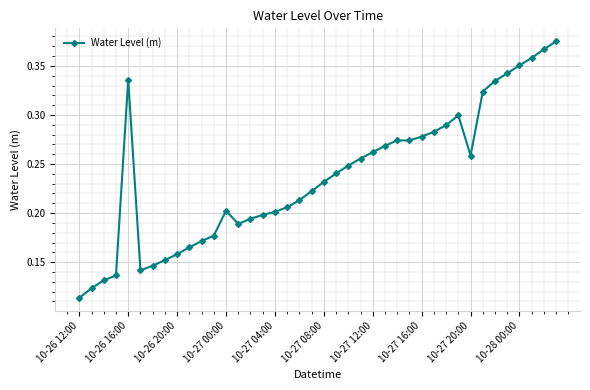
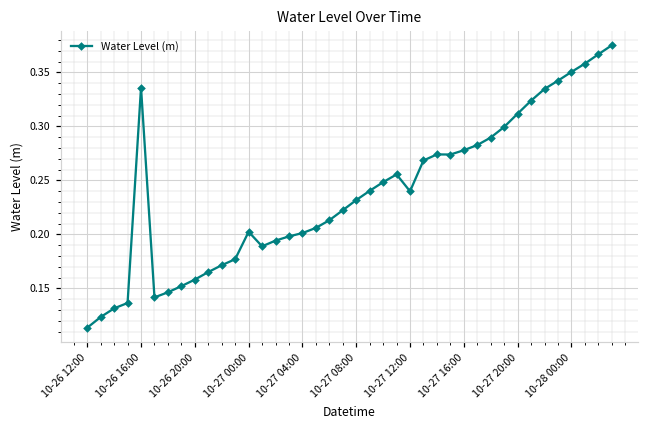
  {
    "10-26 12:00": 0.11,
    "10-26 16:00": 0.34,
    "10-26 20:00": 0.16,
    "10-27 00:00": 0.20,
    "10-27 04:00": 0.20,
    "10-27 08:00": 0.23,
-   "10-27 12:00": 0.26,
+   "10-27 12:00": 0.24,
    "10-27 16:00": 0.28,
-   "10-27 20:00": 0.26,
+   "10-27 20:00": 0.31,
    "10-28 00:00": 0.35
  }
